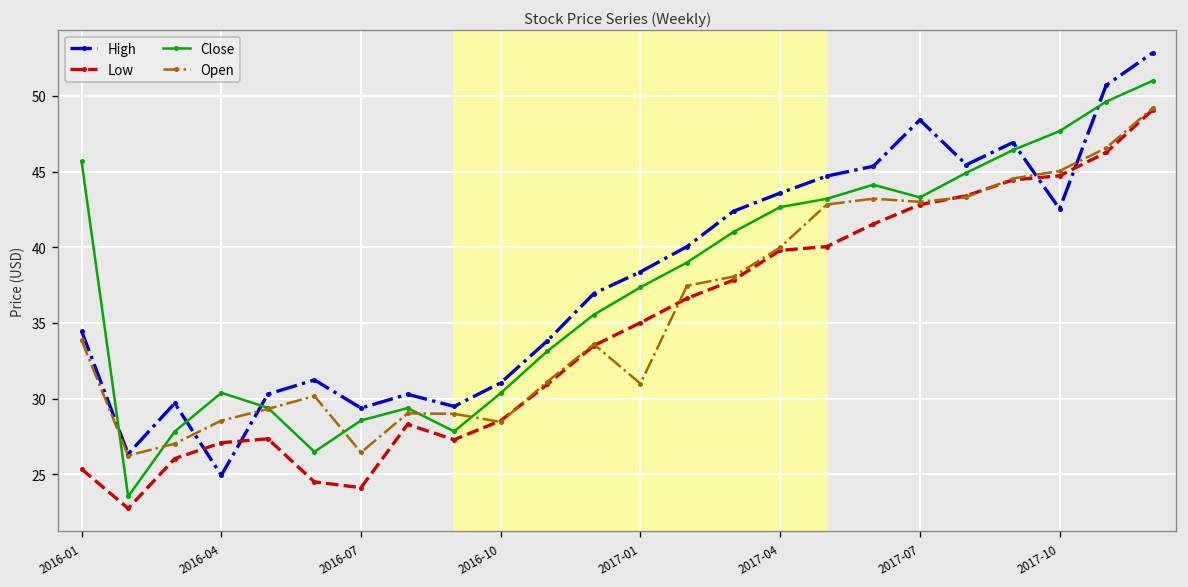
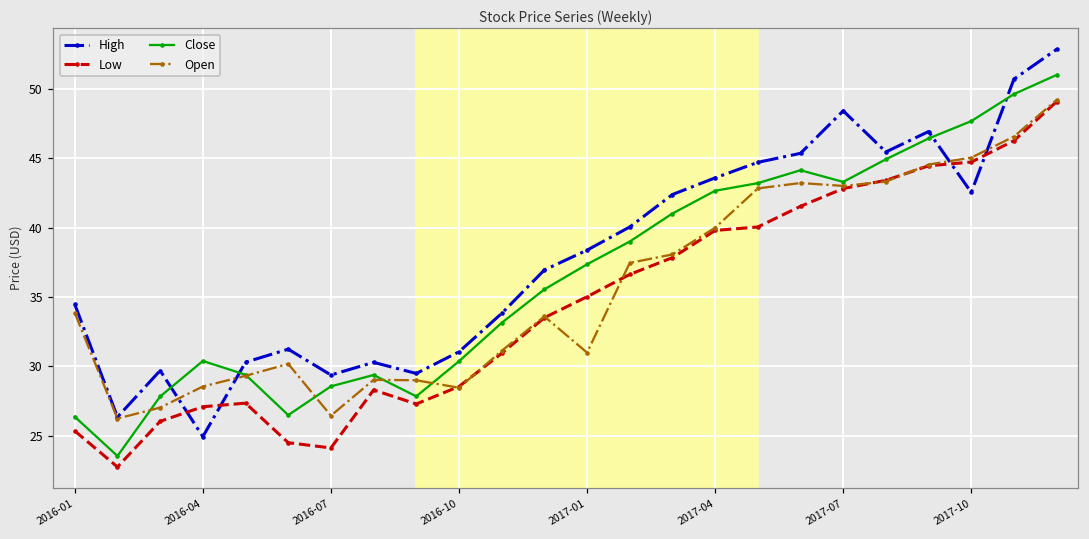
  {
    "High": {
      "2016-01": 34.5,
      "2016-04": 24.9,
      "2016-07": 29.4,
      "2016-10": 31.0,
      "2017-01": 38.4,
      "2017-04": 43.6,
      "2017-07": 48.4,
      "2017-10": 42.5
    },
    "Low": {
      "2016-01": 25.3,
      "2016-04": 27.1,
      "2016-07": 24.1,
      "2017-01": 35.0,
      "2017-10": 44.7
    },
    "Close": {
-     "2016-01": 45.7,
+     "2016-01": 26.4,
      "2016-04": 30.4,
      "2016-07": 28.5,
      "2016-10": 30.4,
      "2017-01": 37.3,
      "2017-04": 42.7,
      "2017-07": 43.3,
      "2017-10": 47.7
    },
    "Open": {
      "2016-01": 33.8,
      "2016-04": 28.5,
      "2016-07": 26.4,
      "2017-01": 31.0,
      "2017-10": 45.0
    }
  }
